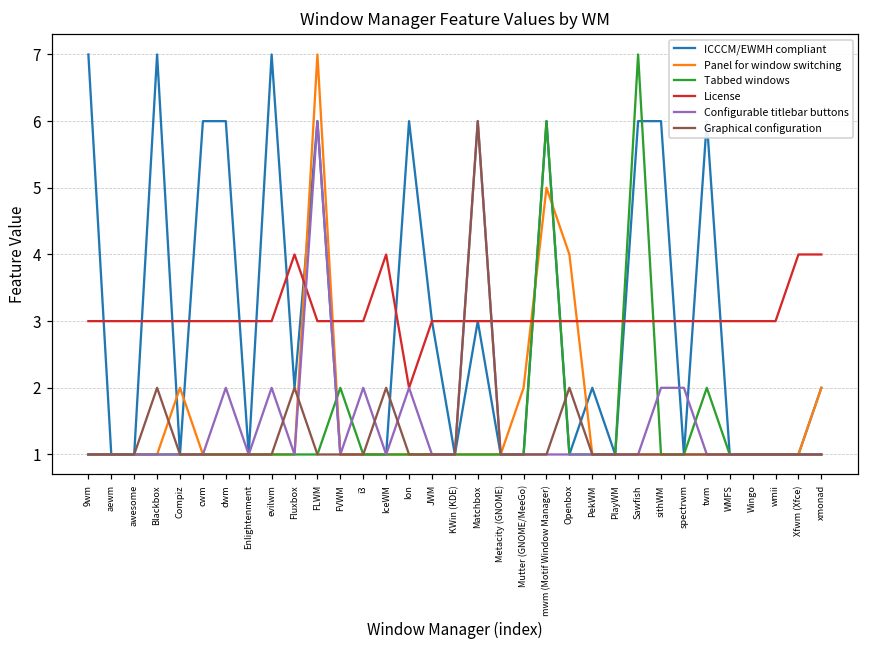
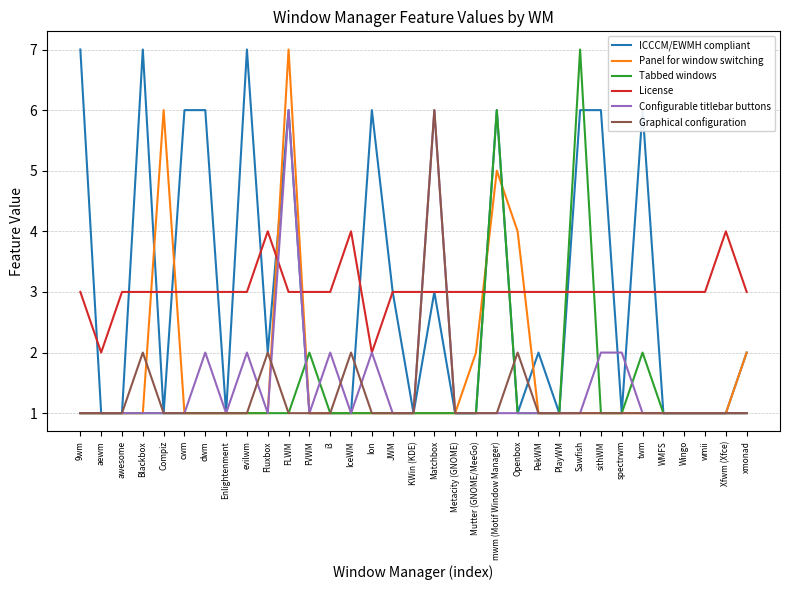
  {
    "ICCCM/EWMH compliant": {
      "9wm": 7,
      "Blackbox": 7,
      "cwm": 6,
      "dwm": 6,
      "evilwm": 7,
      "Ion": 6,
      "PekWM": 2,
      "Sawfish": 6,
      "sithWM": 6
    },
    "Panel for window switching": {
-     "Compiz": 2,
+     "Compiz": 6,
      "FLWM": 7,
      "Mutter (GNOME/MeeGo)": 2,
      "mwm (Motif Window Manager)": 5,
      "Openbox": 4
    },
    "Tabbed windows": {
      "FVWM": 2,
      "Sawfish": 7,
      "twm": 2
    },
    "License": {
      "9wm": 3,
-     "aewm": 3,
+     "aewm": 2,
      "awesome": 3,
      "Blackbox": 3,
      "Compiz": 3,
      "cwm": 3,
      "dwm": 3,
      "Enlightenment": 3,
      "evilwm": 3,
      "Fluxbox": 4,
      "FLWM": 3,
      "FVWM": 3,
      "i3": 3,
      "IceWM": 4,
      "KWin (KDE)": 3,
      "Metacity (GNOME)": 3,
      "Mutter (GNOME/MeeGo)": 3,
      "mwm (Motif Window Manager)": 3,
      "Openbox": 3,
      "PekWM": 3,
      "PlayWM": 3,
      "Sawfish": 3,
      "sithWM": 3,
      "spectrwm": 3,
      "twm": 3,
      "WMFS": 3,
      "Wingo": 3,
      "wmii": 3,
      "Xfwm (Xfce)": 4,
-     "xmonad": 4
+     "xmonad": 3
    },
    "Configurable titlebar buttons": {
      "dwm": 2,
      "evilwm": 2,
      "i3": 2,
      "sithWM": 2,
      "spectrwm": 2
    },
    "Graphical configuration": {
      "Blackbox": 2,
      "IceWM": 2,
      "Openbox": 2
    }
  }
